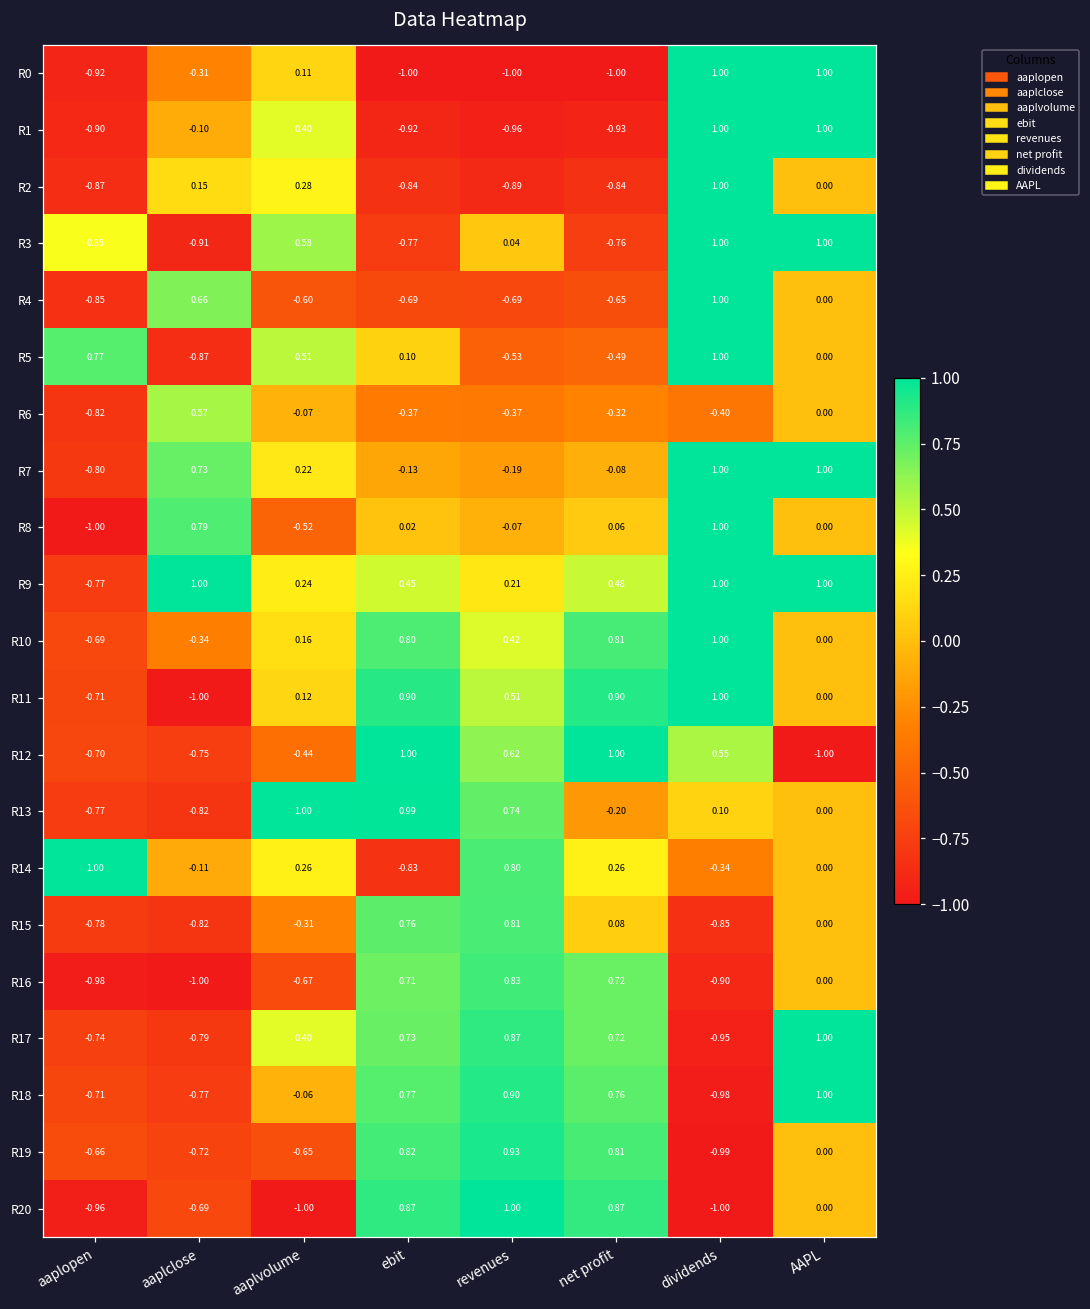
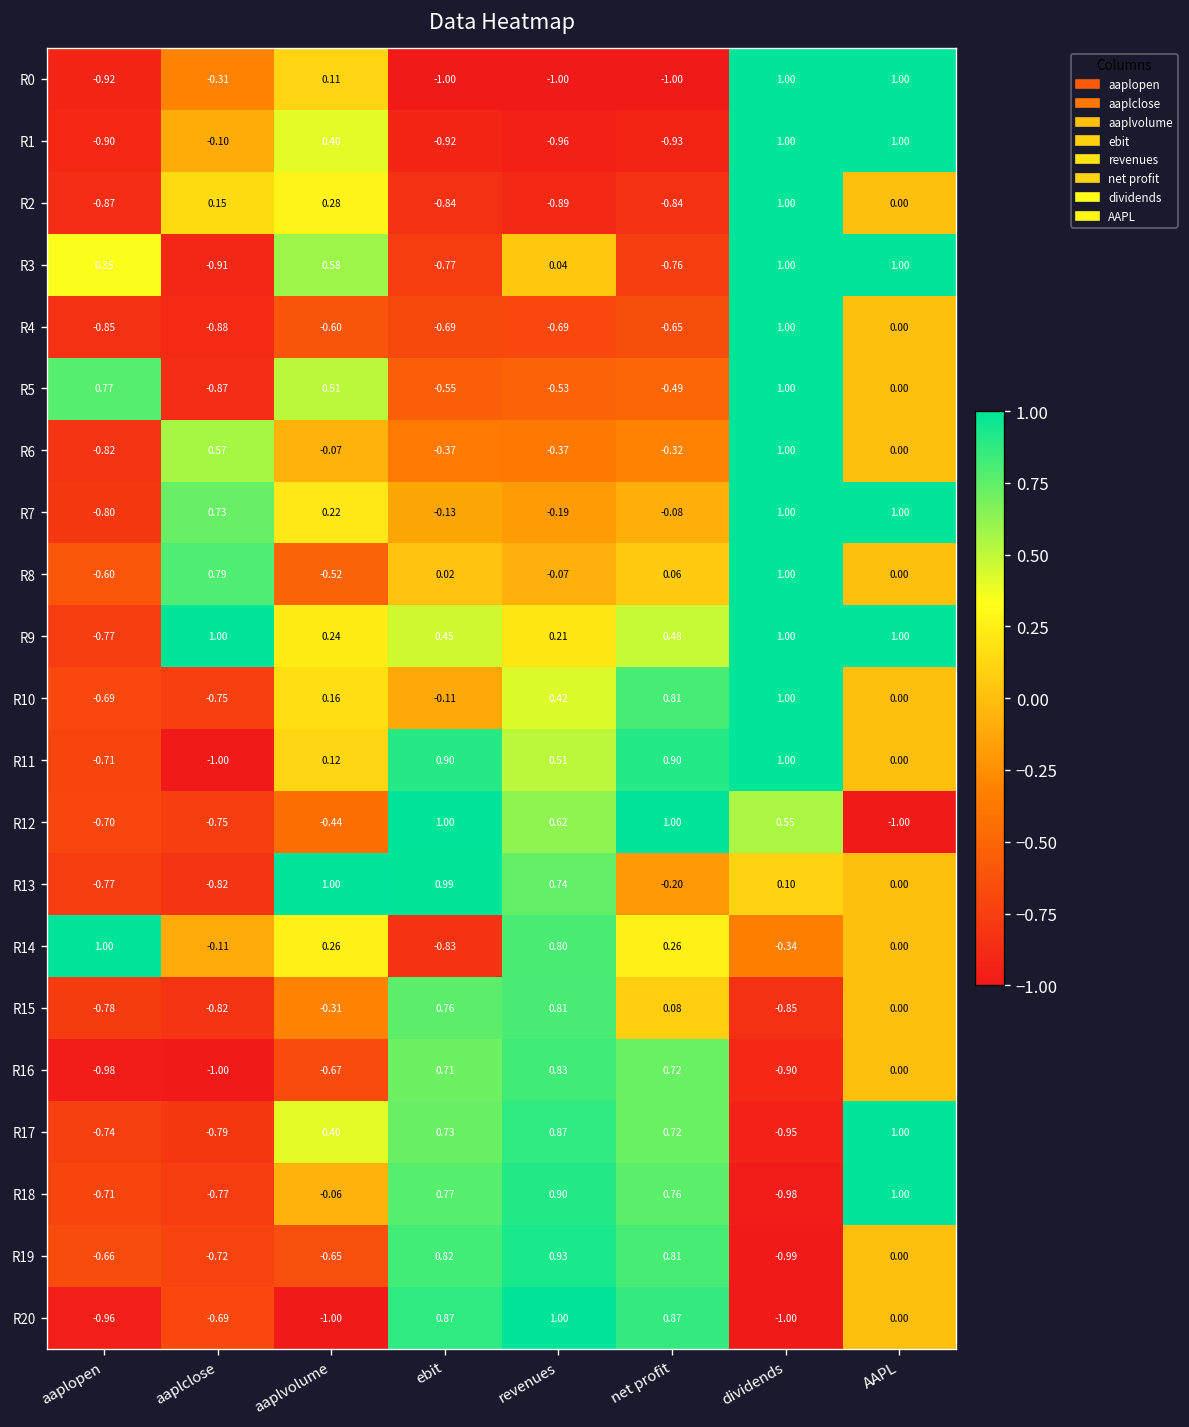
  {
    "R0": {
      "aaplopen": -0.92,
      "aaplclose": -0.31,
      "aaplvolume": 0.11,
      "ebit": -1.00,
      "revenues": -1.00,
      "net profit": -1.00,
      "dividends": 1.00,
      "AAPL": 1.00
    },
    "R1": {
      "aaplopen": -0.90,
      "aaplclose": -0.10,
      "aaplvolume": 0.40,
      "ebit": -0.92,
      "revenues": -0.96,
      "net profit": -0.93,
      "dividends": 1.00,
      "AAPL": 1.00
    },
    "R2": {
      "aaplopen": -0.87,
      "aaplclose": 0.15,
      "aaplvolume": 0.28,
      "ebit": -0.84,
      "revenues": -0.89,
      "net profit": -0.84,
      "dividends": 1.00,
      "AAPL": 0.00
    },
    "R3": {
      "aaplopen": 0.35,
      "aaplclose": -0.91,
      "aaplvolume": 0.58,
      "ebit": -0.77,
      "revenues": 0.04,
      "net profit": -0.76,
      "dividends": 1.00,
      "AAPL": 1.00
    },
    "R4": {
      "aaplopen": -0.85,
-     "aaplclose": 0.66,
+     "aaplclose": -0.88,
      "aaplvolume": -0.60,
      "ebit": -0.69,
      "revenues": -0.69,
      "net profit": -0.65,
      "dividends": 1.00,
      "AAPL": 0.00
    },
    "R5": {
      "aaplopen": 0.77,
      "aaplclose": -0.87,
      "aaplvolume": 0.51,
-     "ebit": 0.10,
+     "ebit": -0.55,
      "revenues": -0.53,
      "net profit": -0.49,
      "dividends": 1.00,
      "AAPL": 0.00
    },
    "R6": {
      "aaplopen": -0.82,
      "aaplclose": 0.57,
      "aaplvolume": -0.07,
      "ebit": -0.37,
      "revenues": -0.37,
      "net profit": -0.32,
-     "dividends": -0.40,
+     "dividends": 1.00,
      "AAPL": 0.00
    },
    "R7": {
      "aaplopen": -0.80,
      "aaplclose": 0.73,
      "aaplvolume": 0.22,
      "ebit": -0.13,
      "revenues": -0.19,
      "net profit": -0.08,
      "dividends": 1.00,
      "AAPL": 1.00
    },
    "R8": {
-     "aaplopen": -1.00,
+     "aaplopen": -0.60,
      "aaplclose": 0.79,
      "aaplvolume": -0.52,
      "ebit": 0.02,
      "revenues": -0.07,
      "net profit": 0.06,
      "dividends": 1.00,
      "AAPL": 0.00
    },
    "R9": {
      "aaplopen": -0.77,
      "aaplclose": 1.00,
      "aaplvolume": 0.24,
      "ebit": 0.45,
      "revenues": 0.21,
      "net profit": 0.48,
      "dividends": 1.00,
      "AAPL": 1.00
    },
    "R10": {
      "aaplopen": -0.69,
-     "aaplclose": -0.34,
+     "aaplclose": -0.75,
      "aaplvolume": 0.16,
-     "ebit": 0.80,
+     "ebit": -0.11,
      "revenues": 0.42,
      "net profit": 0.81,
      "dividends": 1.00,
      "AAPL": 0.00
    },
    "R11": {
      "aaplopen": -0.71,
      "aaplclose": -1.00,
      "aaplvolume": 0.12,
      "ebit": 0.90,
      "revenues": 0.51,
      "net profit": 0.90,
      "dividends": 1.00,
      "AAPL": 0.00
    },
    "R12": {
      "aaplopen": -0.70,
      "aaplclose": -0.75,
      "aaplvolume": -0.44,
      "ebit": 1.00,
      "revenues": 0.62,
      "net profit": 1.00,
      "dividends": 0.55,
      "AAPL": -1.00
    },
    "R13": {
      "aaplopen": -0.77,
      "aaplclose": -0.82,
      "aaplvolume": 1.00,
      "ebit": 0.99,
      "revenues": 0.74,
      "net profit": -0.20,
      "dividends": 0.10,
      "AAPL": 0.00
    },
    "R14": {
      "aaplopen": 1.00,
      "aaplclose": -0.11,
      "aaplvolume": 0.26,
      "ebit": -0.83,
      "revenues": 0.80,
      "net profit": 0.26,
      "dividends": -0.34,
      "AAPL": 0.00
    },
    "R15": {
      "aaplopen": -0.78,
      "aaplclose": -0.82,
      "aaplvolume": -0.31,
      "ebit": 0.76,
      "revenues": 0.81,
      "net profit": 0.08,
      "dividends": -0.85,
      "AAPL": 0.00
    },
    "R16": {
      "aaplopen": -0.98,
      "aaplclose": -1.00,
      "aaplvolume": -0.67,
      "ebit": 0.71,
      "revenues": 0.83,
      "net profit": 0.72,
      "dividends": -0.90,
      "AAPL": 0.00
    },
    "R17": {
      "aaplopen": -0.74,
      "aaplclose": -0.79,
      "aaplvolume": 0.40,
      "ebit": 0.73,
      "revenues": 0.87,
      "net profit": 0.72,
      "dividends": -0.95,
      "AAPL": 1.00
    },
    "R18": {
      "aaplopen": -0.71,
      "aaplclose": -0.77,
      "aaplvolume": -0.06,
      "ebit": 0.77,
      "revenues": 0.90,
      "net profit": 0.76,
      "dividends": -0.98,
      "AAPL": 1.00
    },
    "R19": {
      "aaplopen": -0.66,
      "aaplclose": -0.72,
      "aaplvolume": -0.65,
      "ebit": 0.82,
      "revenues": 0.93,
      "net profit": 0.81,
      "dividends": -0.99,
      "AAPL": 0.00
    },
    "R20": {
      "aaplopen": -0.96,
      "aaplclose": -0.69,
      "aaplvolume": -1.00,
      "ebit": 0.87,
      "revenues": 1.00,
      "net profit": 0.87,
      "dividends": -1.00,
      "AAPL": 0.00
    }
  }
